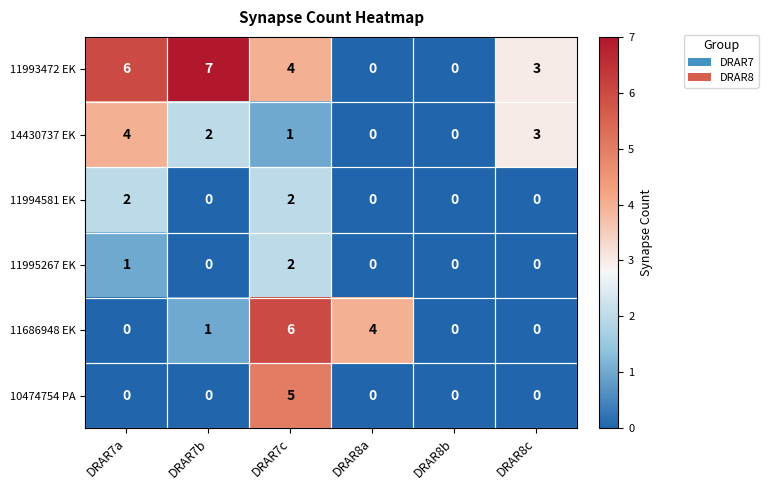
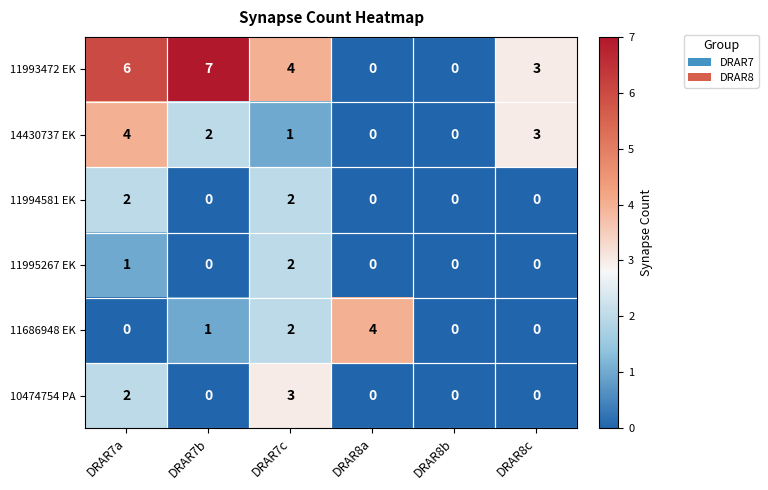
  {
    "11993472 EK": {
      "DRAR7a": 6,
      "DRAR7b": 7,
      "DRAR7c": 4,
      "DRAR8a": 0,
      "DRAR8b": 0,
      "DRAR8c": 3
    },
    "14430737 EK": {
      "DRAR7a": 4,
      "DRAR7b": 2,
      "DRAR7c": 1,
      "DRAR8a": 0,
      "DRAR8b": 0,
      "DRAR8c": 3
    },
    "11994581 EK": {
      "DRAR7a": 2,
      "DRAR7b": 0,
      "DRAR7c": 2,
      "DRAR8a": 0,
      "DRAR8b": 0,
      "DRAR8c": 0
    },
    "11995267 EK": {
      "DRAR7a": 1,
      "DRAR7b": 0,
      "DRAR7c": 2,
      "DRAR8a": 0,
      "DRAR8b": 0,
      "DRAR8c": 0
    },
    "11686948 EK": {
      "DRAR7a": 0,
      "DRAR7b": 1,
-     "DRAR7c": 6,
+     "DRAR7c": 2,
      "DRAR8a": 4,
      "DRAR8b": 0,
      "DRAR8c": 0
    },
    "10474754 PA": {
-     "DRAR7a": 0,
+     "DRAR7a": 2,
      "DRAR7b": 0,
-     "DRAR7c": 5,
+     "DRAR7c": 3,
      "DRAR8a": 0,
      "DRAR8b": 0,
      "DRAR8c": 0
    }
  }
